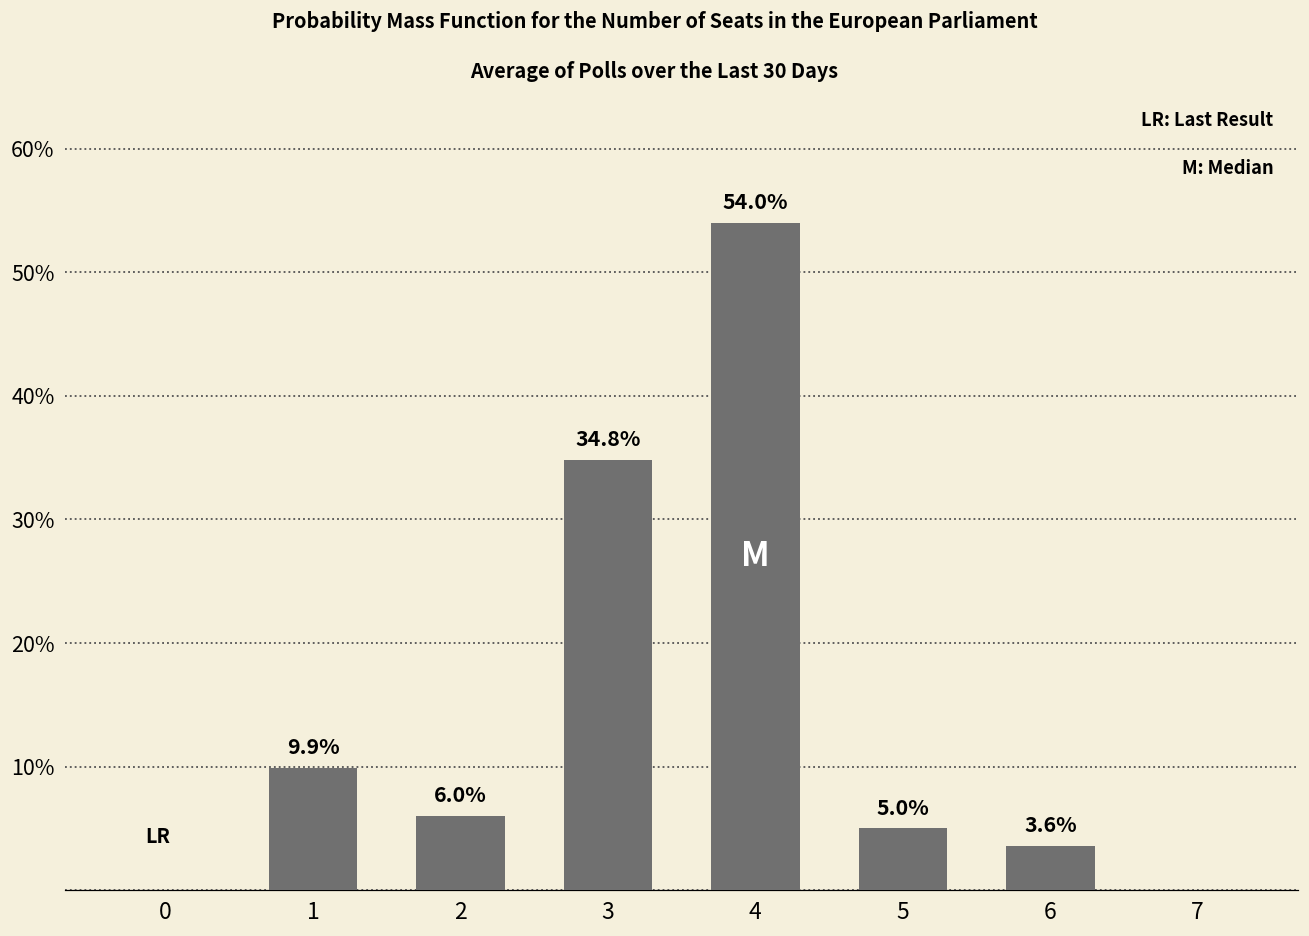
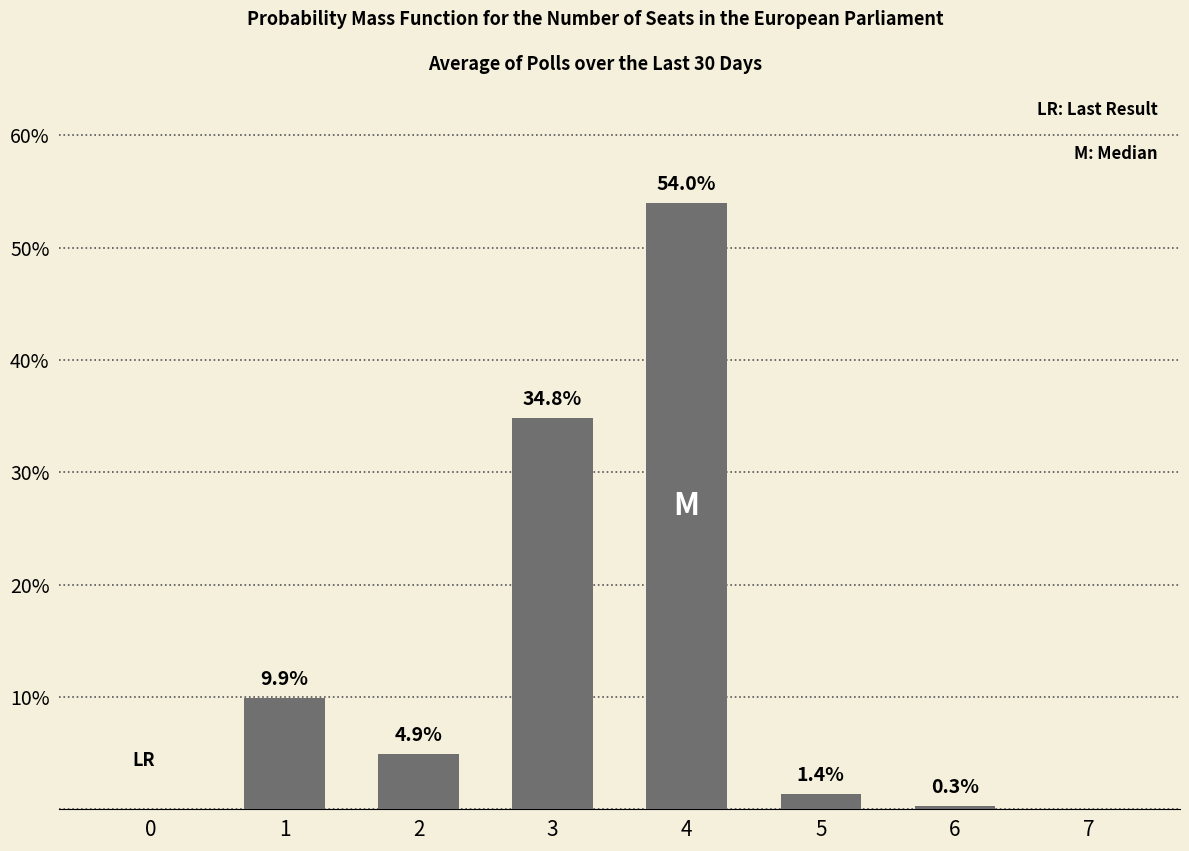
  {
    "1": "9.9%",
-   "2": "6.0%",
+   "2": "4.9%",
    "3": "34.8%",
    "4": "54.0%",
-   "5": "5.0%",
-   "6": "3.6%"
+   "5": "1.4%",
+   "6": "0.3%"
  }
